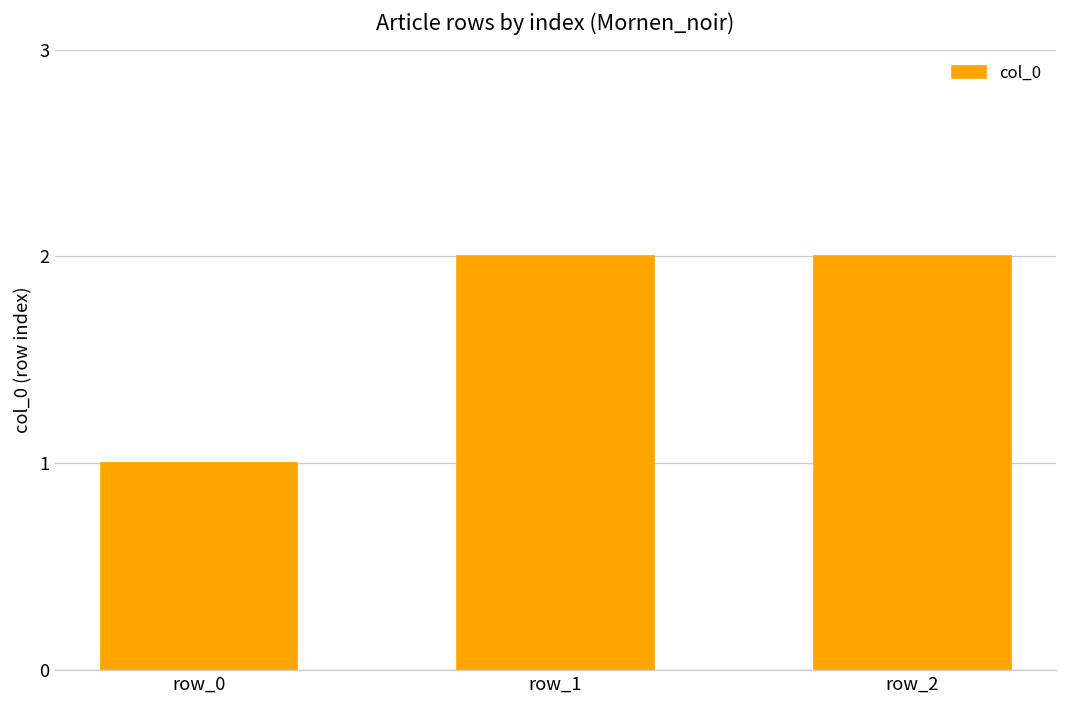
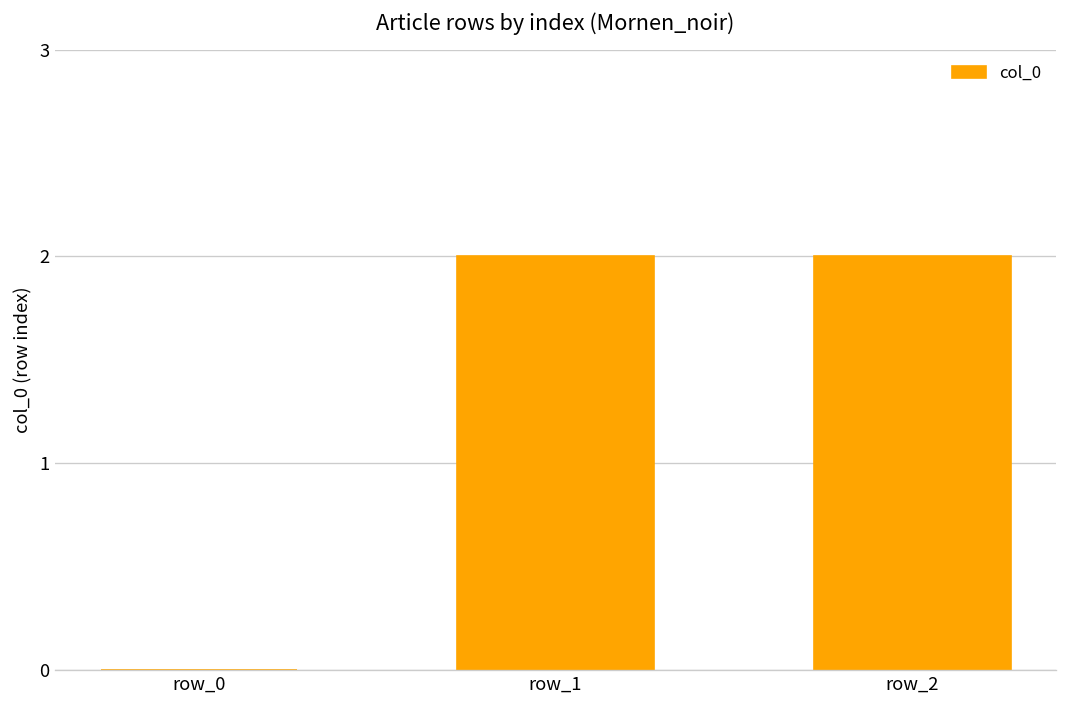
  {
-   "row_0": 1,
+   "row_0": 0,
    "row_1": 2,
    "row_2": 2
  }
